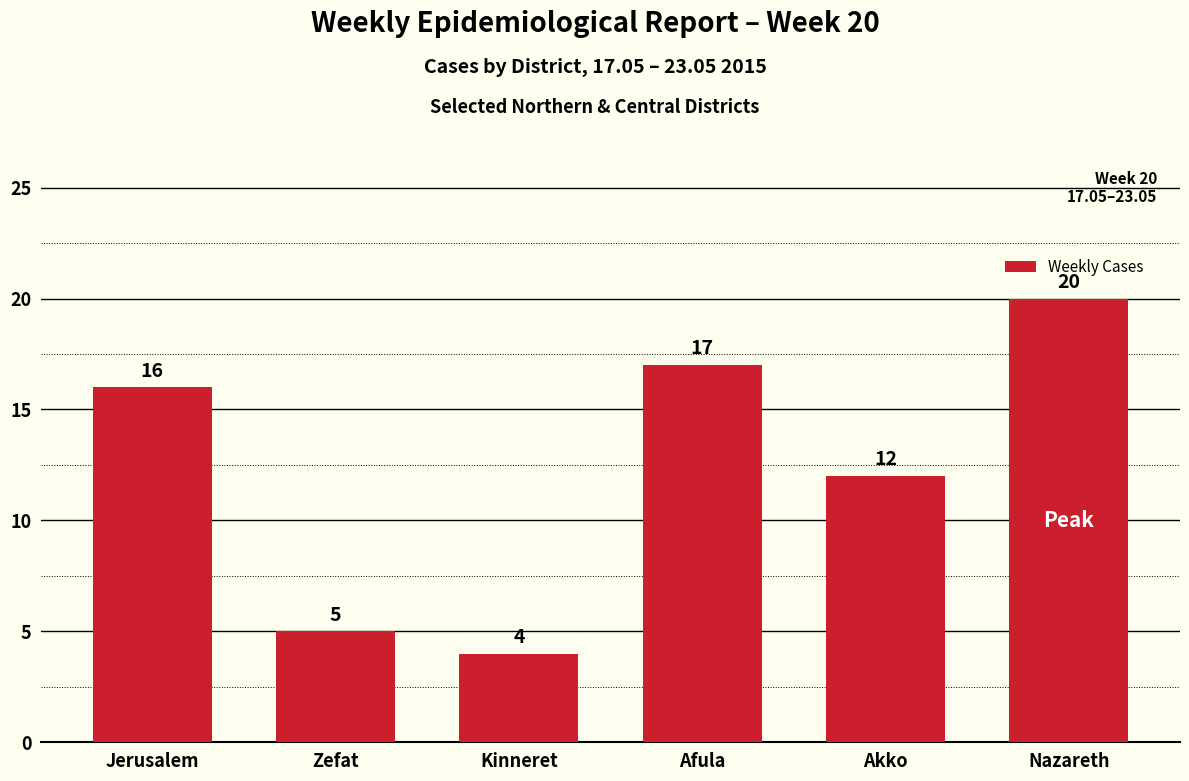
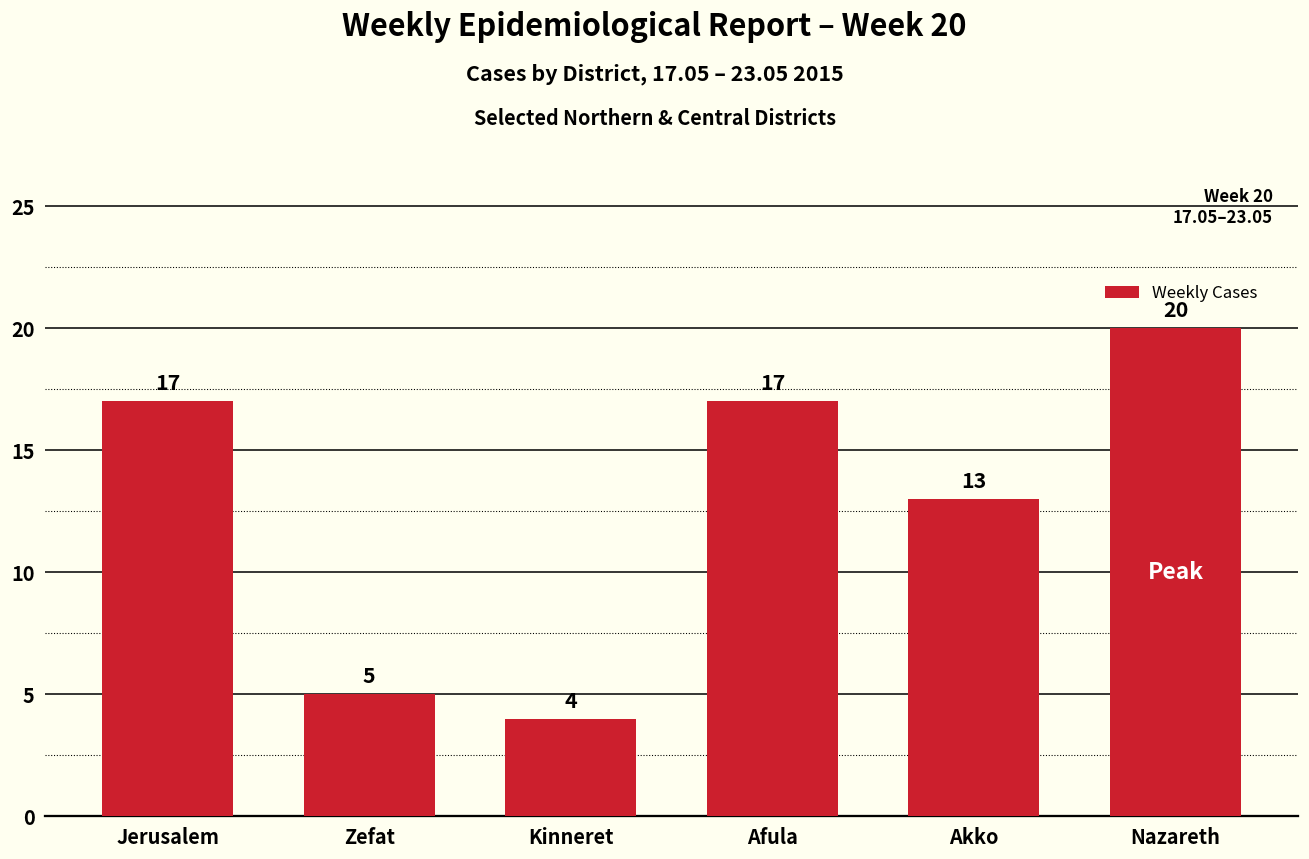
  {
-   "Jerusalem": 16,
+   "Jerusalem": 17,
    "Zefat": 5,
    "Kinneret": 4,
    "Afula": 17,
-   "Akko": 12,
+   "Akko": 13,
    "Nazareth": 20
  }
